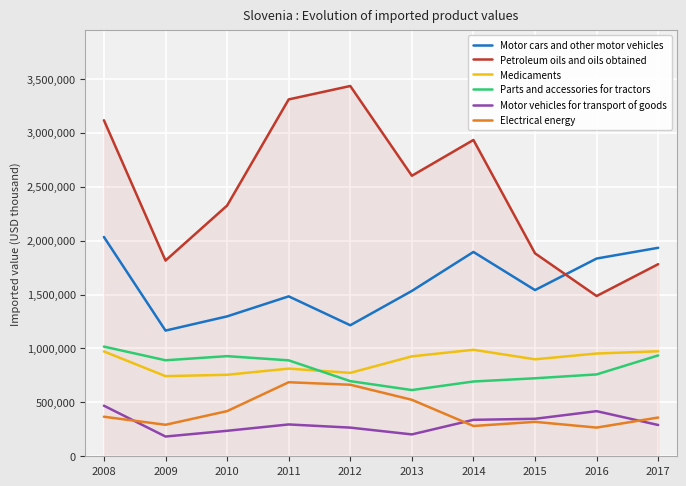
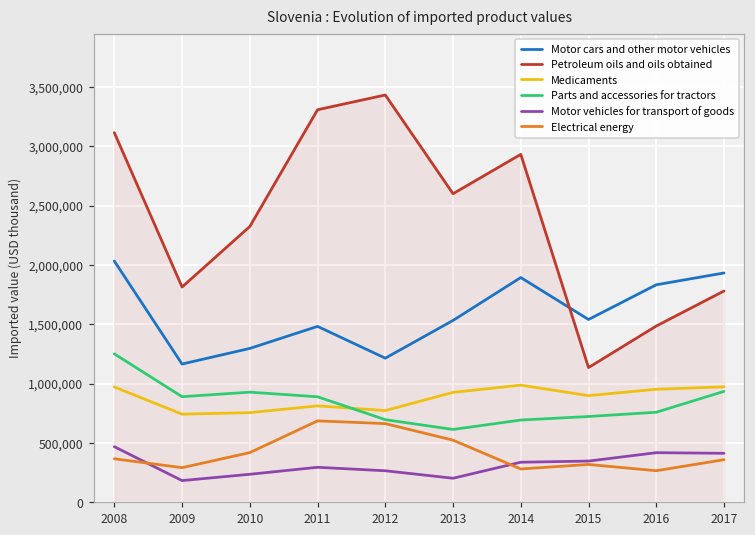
  {
    "Motor cars and other motor vehicles": {
      "2008": "2,030,000",
      "2009": "1,170,000",
      "2010": "1,300,000",
      "2011": "1,480,000",
      "2012": "1,220,000",
      "2013": "1,530,000",
      "2014": "1,890,000",
      "2015": "1,540,000",
      "2016": "1,830,000",
      "2017": "1,930,000"
    },
    "Petroleum oils and oils obtained": {
      "2008": "3,120,000",
      "2009": "1,820,000",
      "2010": "2,330,000",
      "2011": "3,310,000",
      "2012": "3,430,000",
      "2013": "2,600,000",
      "2014": "2,930,000",
-     "2015": "1,880,000",
+     "2015": "1,140,000",
      "2016": "1,490,000",
      "2017": "1,780,000"
    },
    "Medicaments": {
      "2008": "970,000",
      "2009": "740,000",
      "2010": "760,000",
      "2011": "810,000",
      "2012": "770,000",
      "2013": "930,000",
      "2014": "990,000",
      "2015": "900,000",
      "2016": "950,000",
      "2017": "970,000"
    },
    "Parts and accessories for tractors": {
-     "2008": "1,020,000",
+     "2008": "1,250,000",
      "2009": "890,000",
      "2010": "930,000",
      "2011": "890,000",
      "2012": "700,000",
      "2013": "610,000",
      "2014": "690,000",
      "2015": "720,000",
      "2016": "760,000",
      "2017": "940,000"
    },
    "Motor vehicles for transport of goods": {
      "2008": "470,000",
      "2009": "180,000",
      "2010": "240,000",
      "2011": "300,000",
      "2012": "270,000",
      "2013": "200,000",
      "2014": "340,000",
      "2015": "350,000",
      "2016": "420,000",
-     "2017": "290,000"
+     "2017": "410,000"
    },
    "Electrical energy": {
      "2008": "370,000",
      "2009": "290,000",
      "2010": "420,000",
      "2011": "690,000",
      "2012": "660,000",
      "2013": "520,000",
      "2014": "280,000",
      "2015": "320,000",
      "2016": "270,000",
      "2017": "360,000"
    }
  }
